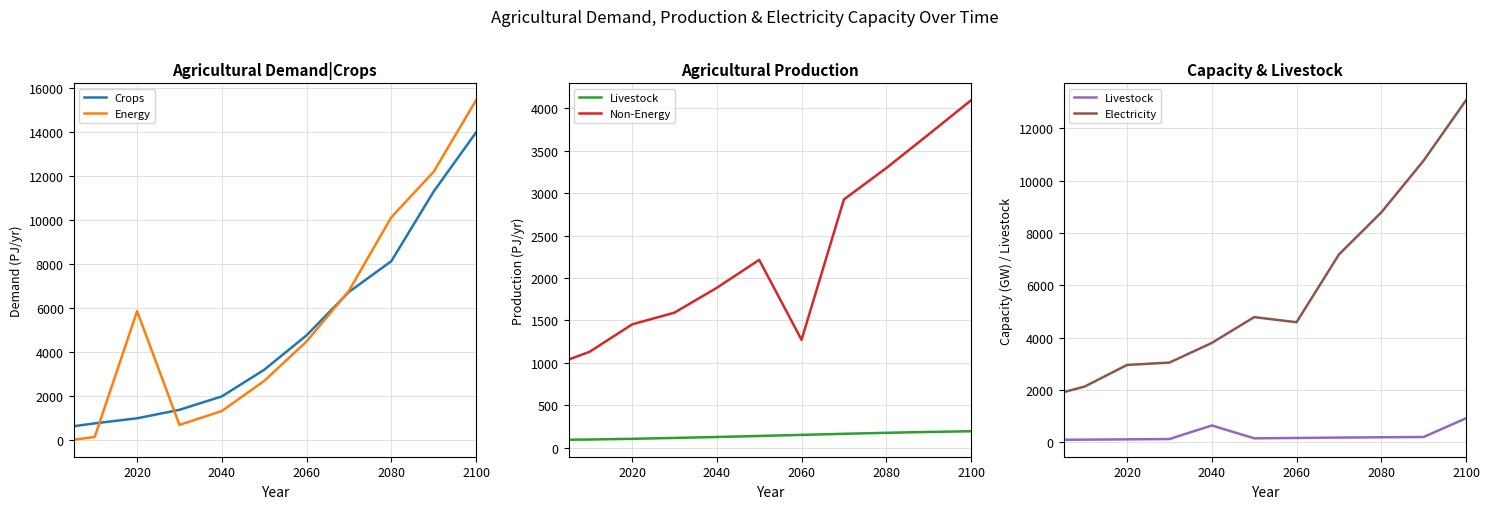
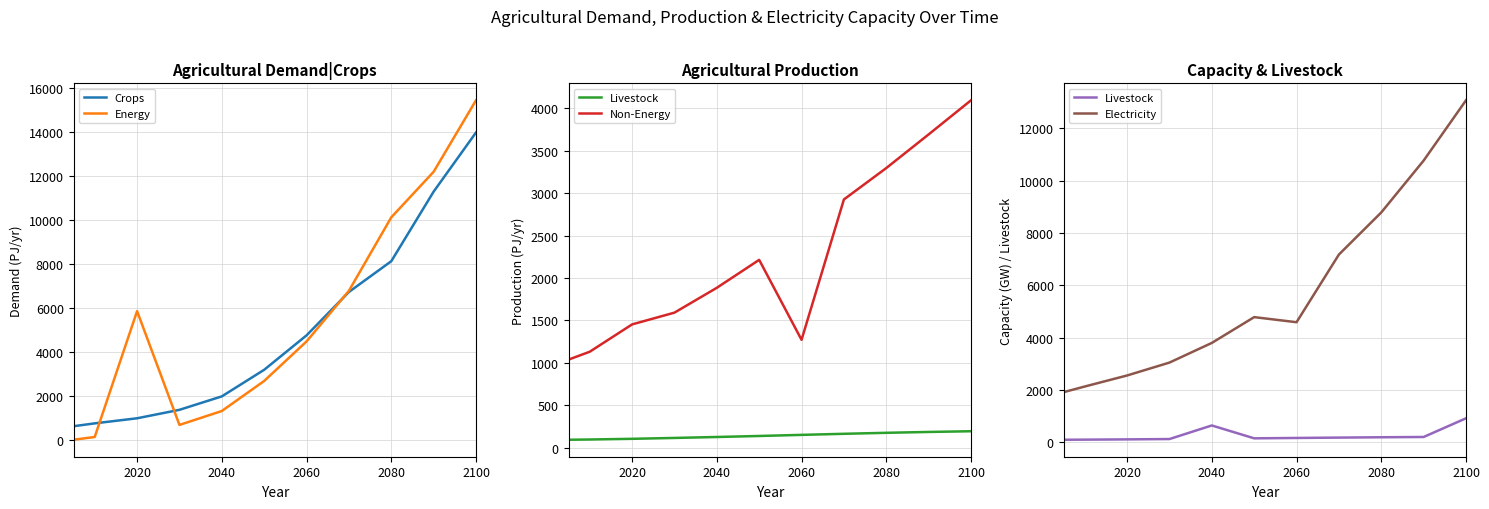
  {
    "Agricultural Demand|Crops": {
      "Crops": {
        "2020": 1000,
        "2040": 2000,
        "2060": 4700,
        "2080": 8100,
        "2100": 14000
      },
      "Energy": {
        "2020": 5800,
        "2040": 1300,
        "2060": 4500,
        "2080": 10100,
        "2100": 15400
      }
    },
    "Agricultural Production": {
      "Non-Energy": {
        "2020": 1500,
        "2040": 1900,
        "2060": 1300,
        "2080": 3300,
        "2100": 4100
      }
    },
    "Capacity & Livestock": {
      "Livestock": {
        "2020": 100,
        "2040": 600,
        "2060": 200,
        "2080": 200,
        "2100": 900
      },
      "Electricity": {
-       "2020": 3000,
+       "2020": 2600,
        "2040": 3800,
        "2060": 4600,
        "2080": 8800,
        "2100": 13100
      }
    }
  }
